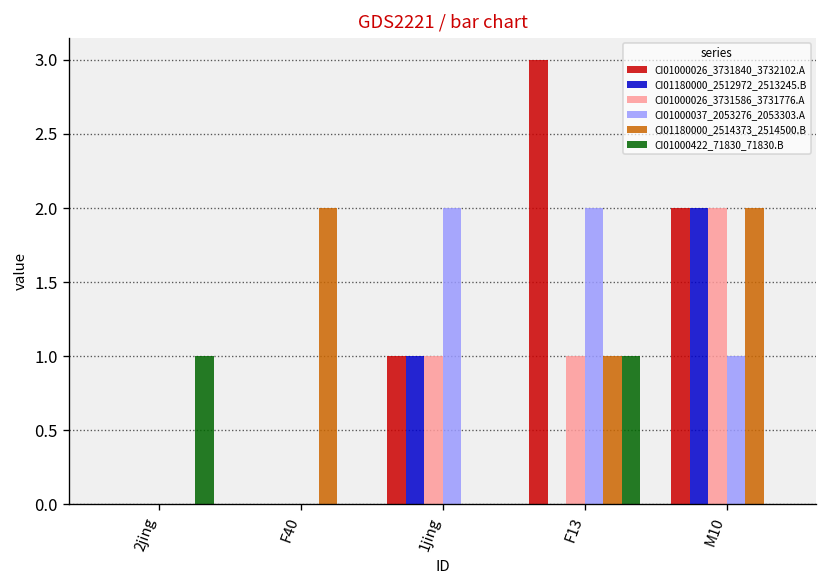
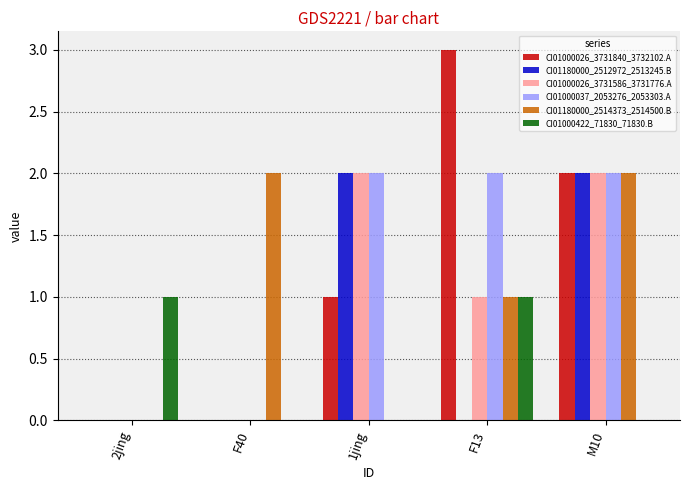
  {
    "CI01000026_3731840_3732102.A": {
      "2jing": 0,
      "F40": 0,
      "1jing": 1,
      "F13": 3,
      "M10": 2
    },
    "CI01180000_2512972_2513245.B": {
      "2jing": 0,
      "F40": 0,
-     "1jing": 1,
+     "1jing": 2,
      "F13": 0,
      "M10": 2
    },
    "CI01000026_3731586_3731776.A": {
      "2jing": 0,
      "F40": 0,
-     "1jing": 1,
+     "1jing": 2,
      "F13": 1,
      "M10": 2
    },
    "CI01000037_2053276_2053303.A": {
      "2jing": 0,
      "F40": 0,
      "1jing": 2,
      "F13": 2,
-     "M10": 1
+     "M10": 2
    },
    "CI01180000_2514373_2514500.B": {
      "2jing": 0,
      "F40": 2,
      "1jing": 0,
      "F13": 1,
      "M10": 2
    },
    "CI01000422_71830_71830.B": {
      "2jing": 1,
      "F40": 0,
      "1jing": 0,
      "F13": 1,
      "M10": 0
    }
  }
